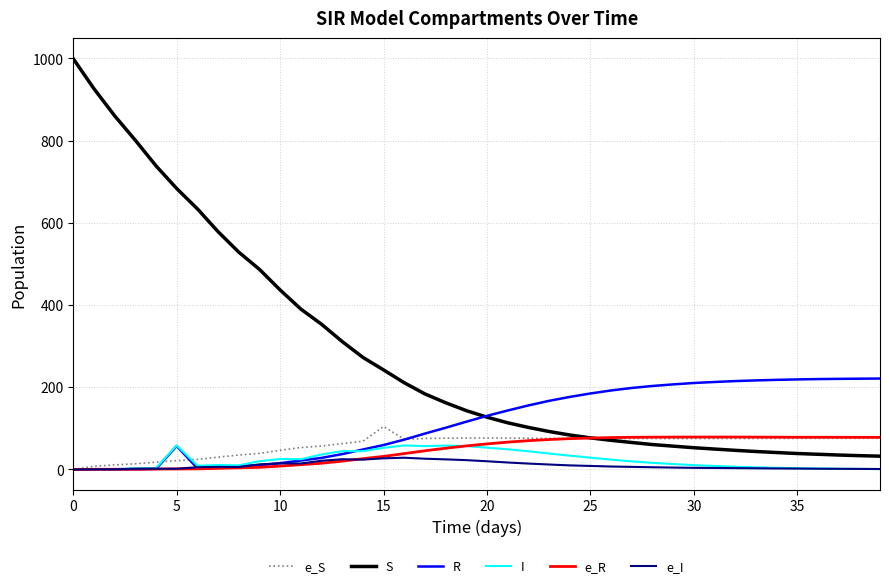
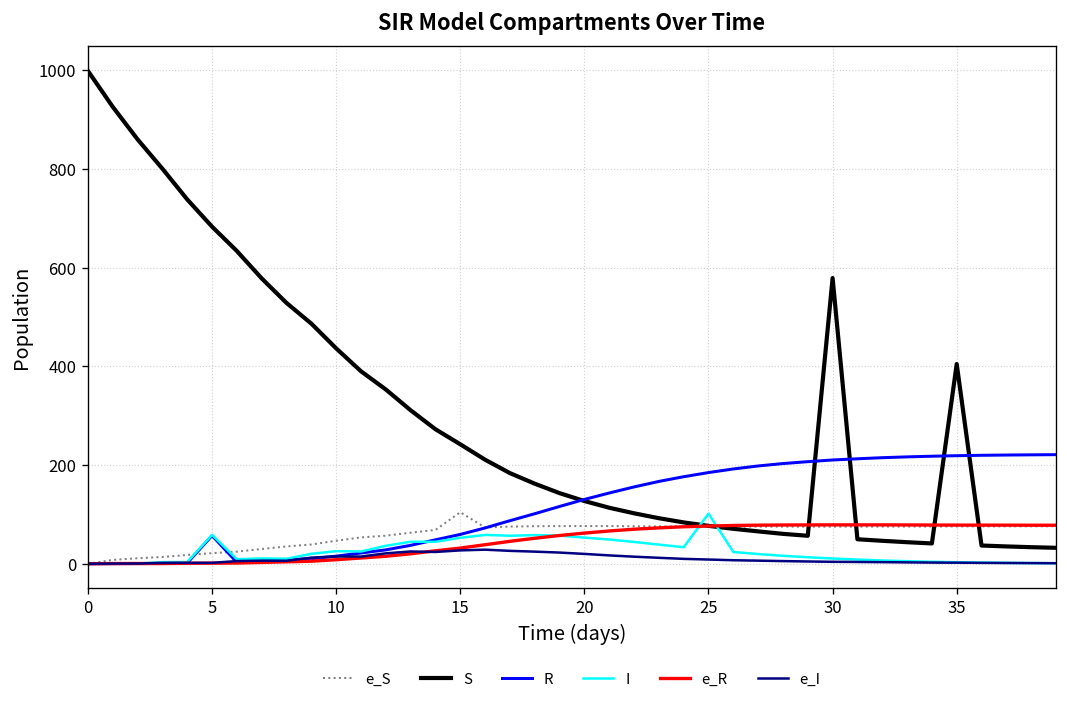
  {
    "e_S": {
      "5": 20,
      "10": 50,
      "15": 100,
      "20": 80
    },
    "S": {
      "0": 1000,
      "5": 680,
      "10": 440,
      "15": 240,
-     "30": 50,
-     "35": 40
+     "30": 580,
+     "35": 400
    },
    "R": {
      "15": 60,
      "25": 180,
      "30": 210,
      "35": 220
    },
    "I": {
      "10": 30,
      "15": 50,
      "20": 50,
-     "25": 30,
+     "25": 100,
      "30": 10
    },
    "e_R": {
      "10": 10,
      "20": 60
    },
    "e_I": {
      "20": 20,
      "25": 10,
      "30": 0
    }
  }
